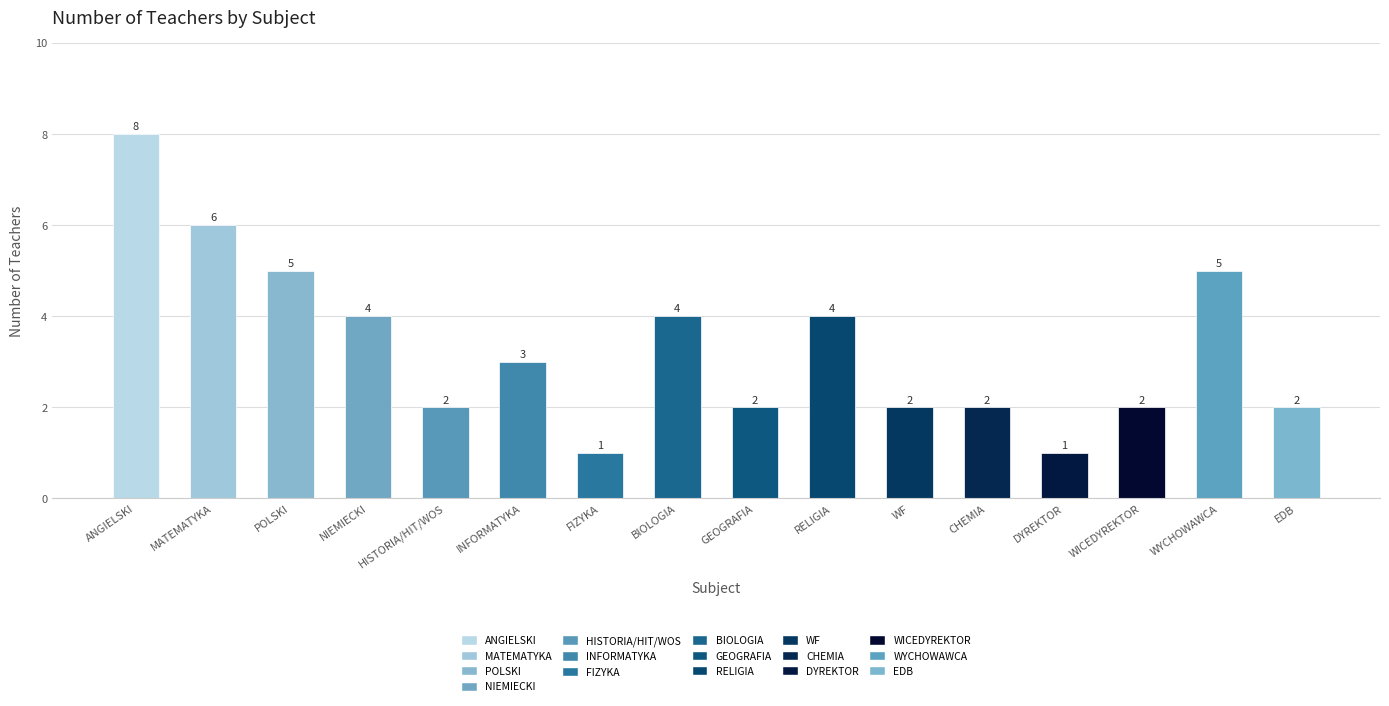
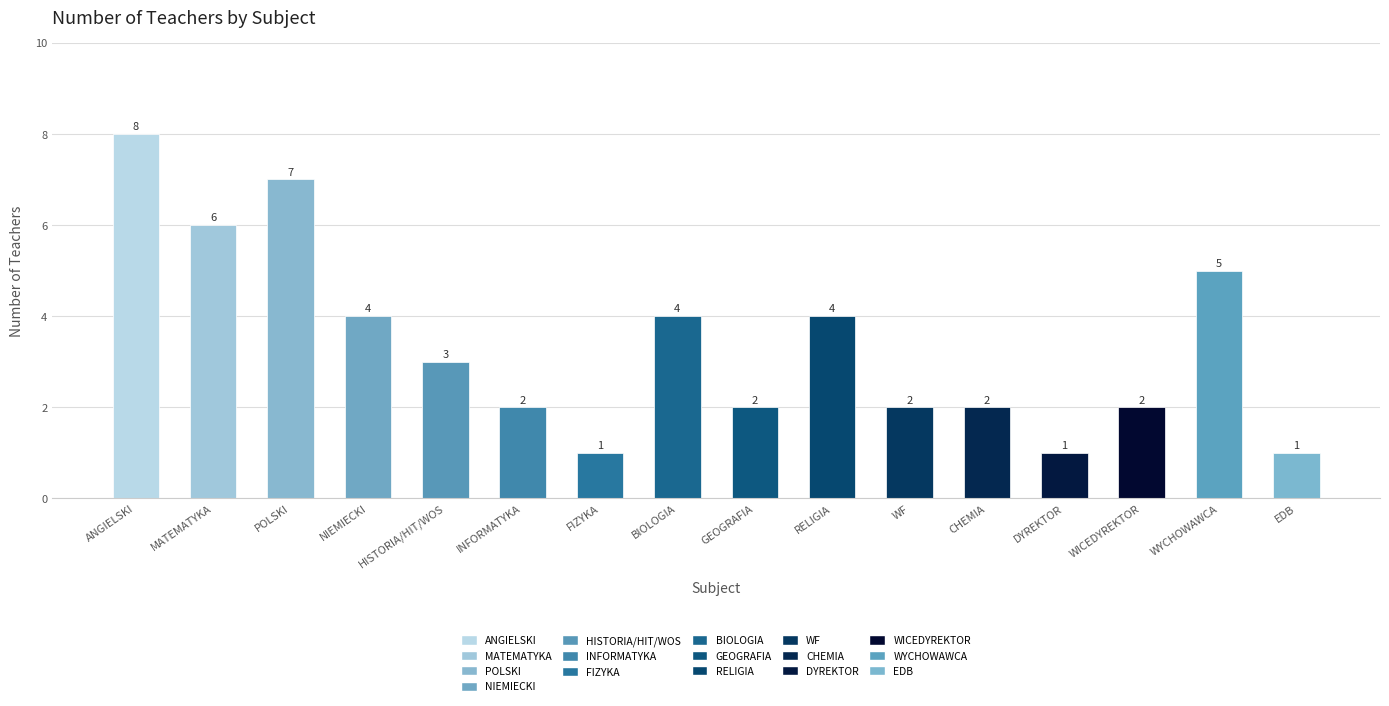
  {
    "ANGIELSKI": 8,
    "MATEMATYKA": 6,
-   "POLSKI": 5,
+   "POLSKI": 7,
    "NIEMIECKI": 4,
-   "HISTORIA/HIT/WOS": 2,
-   "INFORMATYKA": 3,
+   "HISTORIA/HIT/WOS": 3,
+   "INFORMATYKA": 2,
    "FIZYKA": 1,
    "BIOLOGIA": 4,
    "GEOGRAFIA": 2,
    "RELIGIA": 4,
    "WF": 2,
    "CHEMIA": 2,
    "DYREKTOR": 1,
    "WICEDYREKTOR": 2,
    "WYCHOWAWCA": 5,
-   "EDB": 2
+   "EDB": 1
  }
